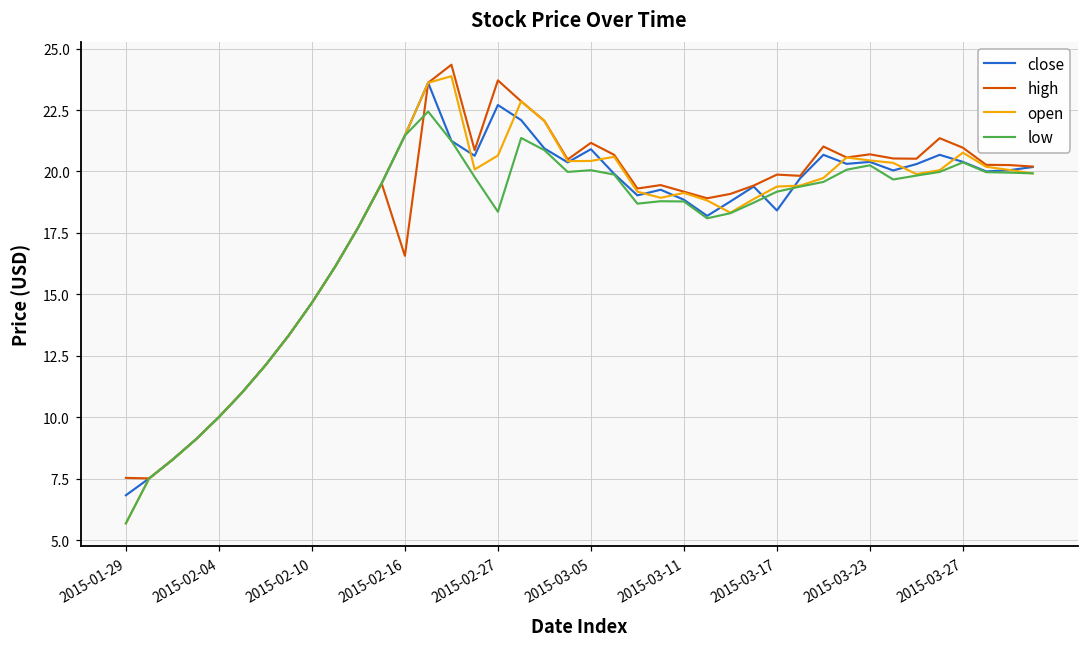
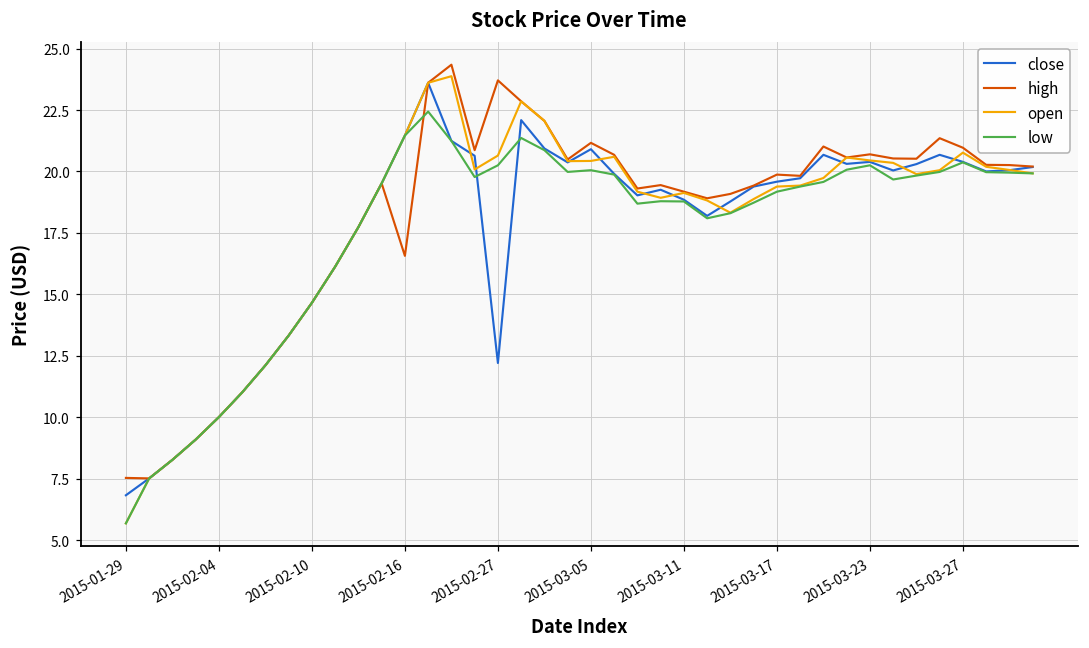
  {
    "close": {
      "2015-01-29": 6.8,
-     "2015-02-27": 22.7,
+     "2015-02-27": 12.2,
      "2015-03-05": 20.9,
-     "2015-03-17": 18.4
+     "2015-03-17": 19.6
    },
    "high": {
      "2015-01-29": 7.5,
      "2015-02-16": 16.6,
      "2015-02-27": 23.7,
      "2015-03-05": 21.2,
      "2015-03-17": 19.9,
      "2015-03-23": 20.7,
      "2015-03-27": 21.0
    },
    "open": {
      "2015-02-27": 20.6,
      "2015-03-05": 20.4,
      "2015-03-17": 19.4,
      "2015-03-27": 20.8
    },
    "low": {
-     "2015-02-27": 18.4,
+     "2015-02-27": 20.3,
      "2015-03-05": 20.1,
      "2015-03-17": 19.2,
      "2015-03-23": 20.3
    }
  }
